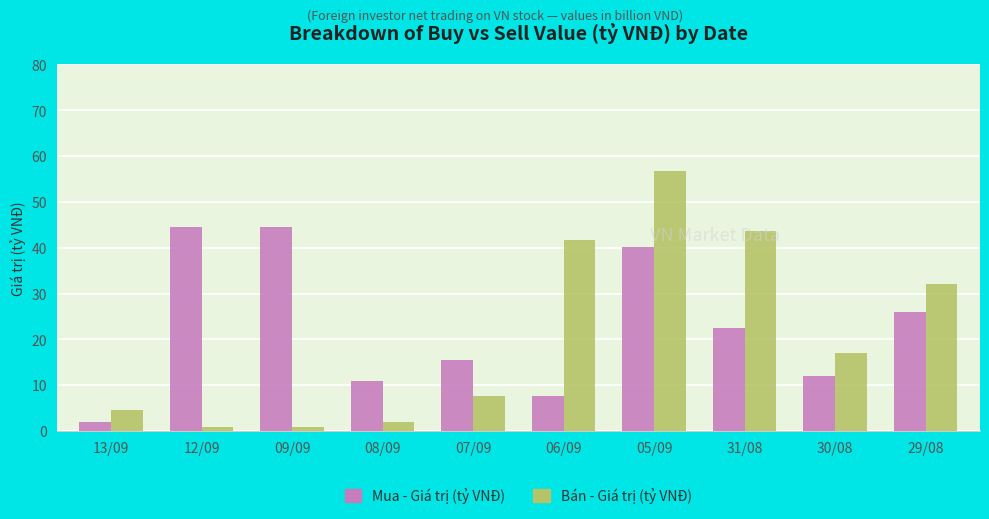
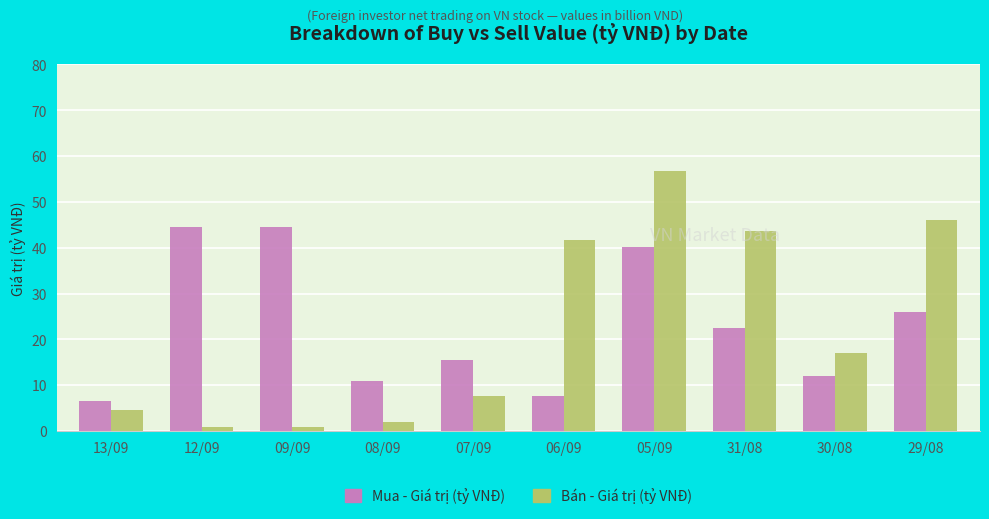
  {
    "Mua - Giá trị (tỷ VNĐ)": {
-     "13/09": 2,
+     "13/09": 7,
      "12/09": 44,
      "09/09": 44,
      "08/09": 11,
      "07/09": 15,
      "06/09": 8,
      "05/09": 40,
      "31/08": 23,
      "30/08": 12,
      "29/08": 26
    },
    "Bán - Giá trị (tỷ VNĐ)": {
      "13/09": 5,
      "12/09": 1,
      "09/09": 1,
      "08/09": 2,
      "07/09": 8,
      "06/09": 42,
      "05/09": 57,
      "31/08": 44,
      "30/08": 17,
-     "29/08": 32
+     "29/08": 46
    }
  }
